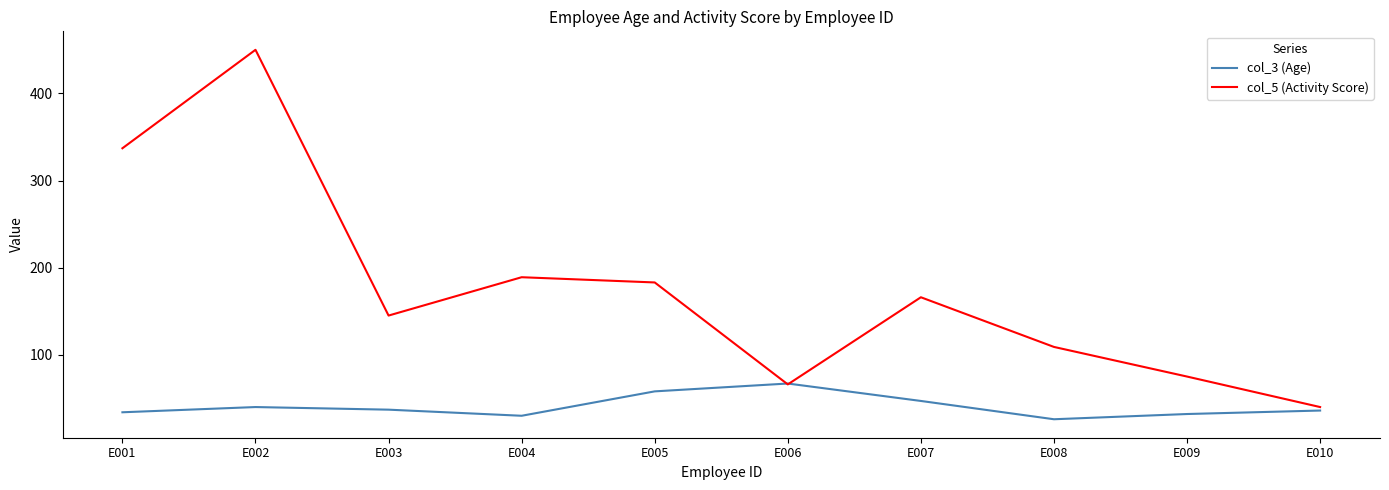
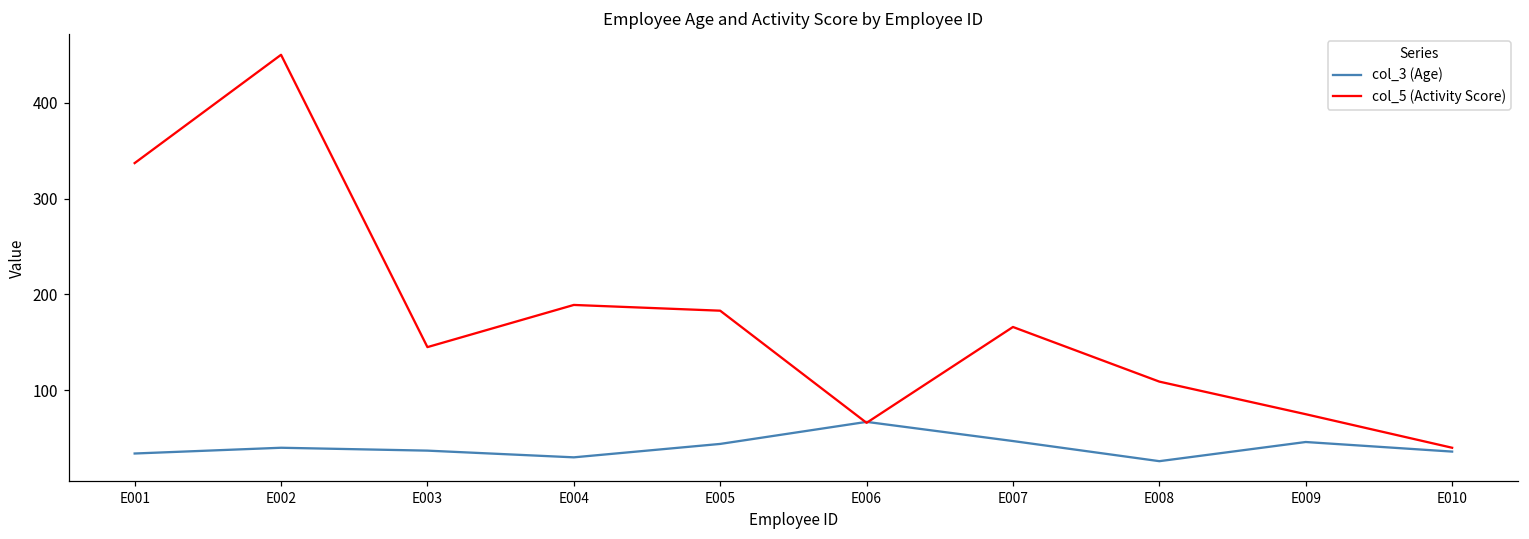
  {
    "col_3 (Age)": {
      "E001": 30,
      "E002": 40,
      "E003": 40,
      "E004": 30,
-     "E005": 60,
+     "E005": 40,
      "E007": 50,
      "E008": 30,
-     "E009": 30,
+     "E009": 50,
      "E010": 40
    },
    "col_5 (Activity Score)": {
      "E001": 340,
      "E002": 450,
      "E003": 150,
      "E004": 190,
      "E005": 180,
      "E007": 170,
      "E008": 110,
      "E009": 80,
      "E010": 40
    }
  }
